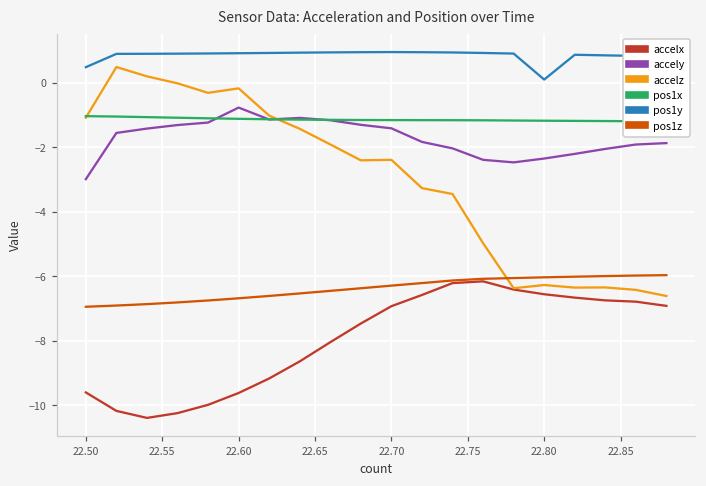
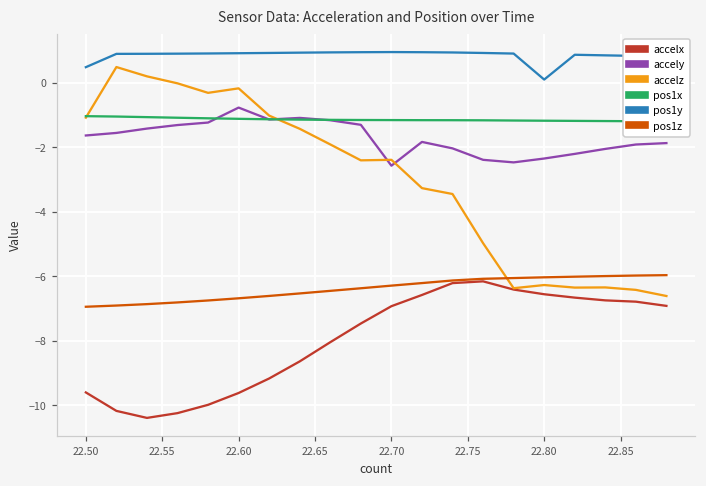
  {
    "accely": {
-     "22.50": -3.0,
+     "22.50": -1.6,
      "22.60": -0.8,
-     "22.70": -1.4,
+     "22.70": -2.6,
      "22.80": -2.3
    },
    "accelz": {
      "22.60": -0.2,
      "22.70": -2.4,
      "22.80": -6.3
    },
    "pos1x": {
      "22.60": -1.1,
      "22.70": -1.2,
      "22.80": -1.2
    },
    "pos1y": {
      "22.50": 0.5,
      "22.60": 0.9,
      "22.70": 1.0,
      "22.80": 0.1
    }
  }
